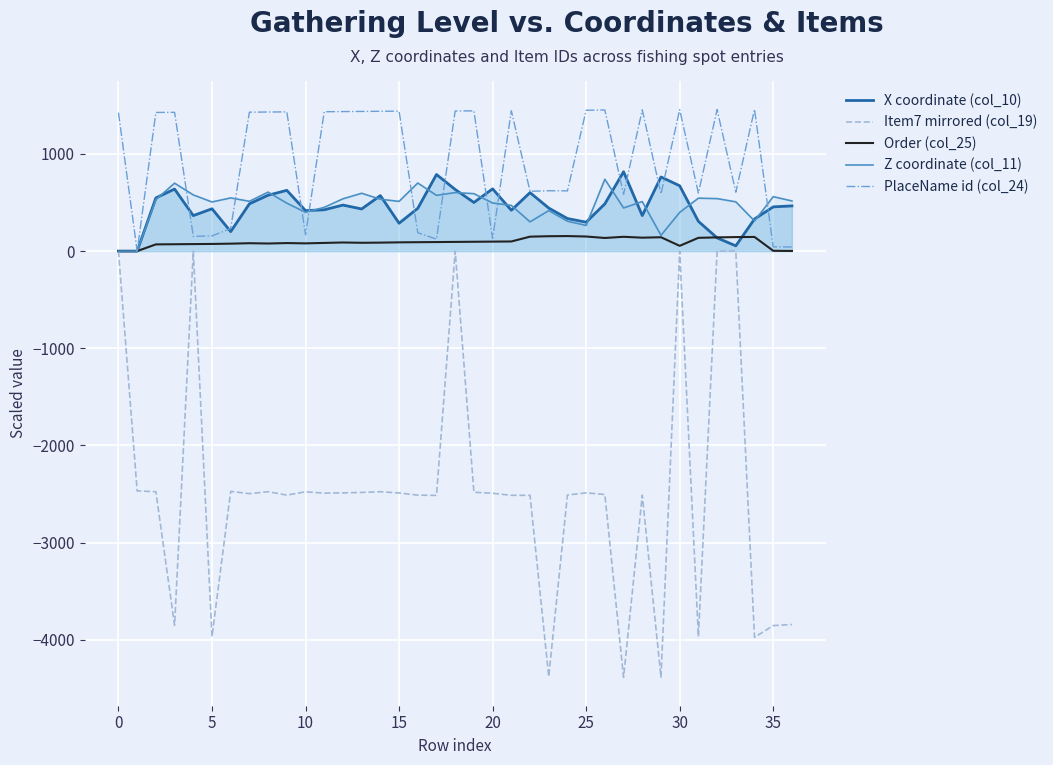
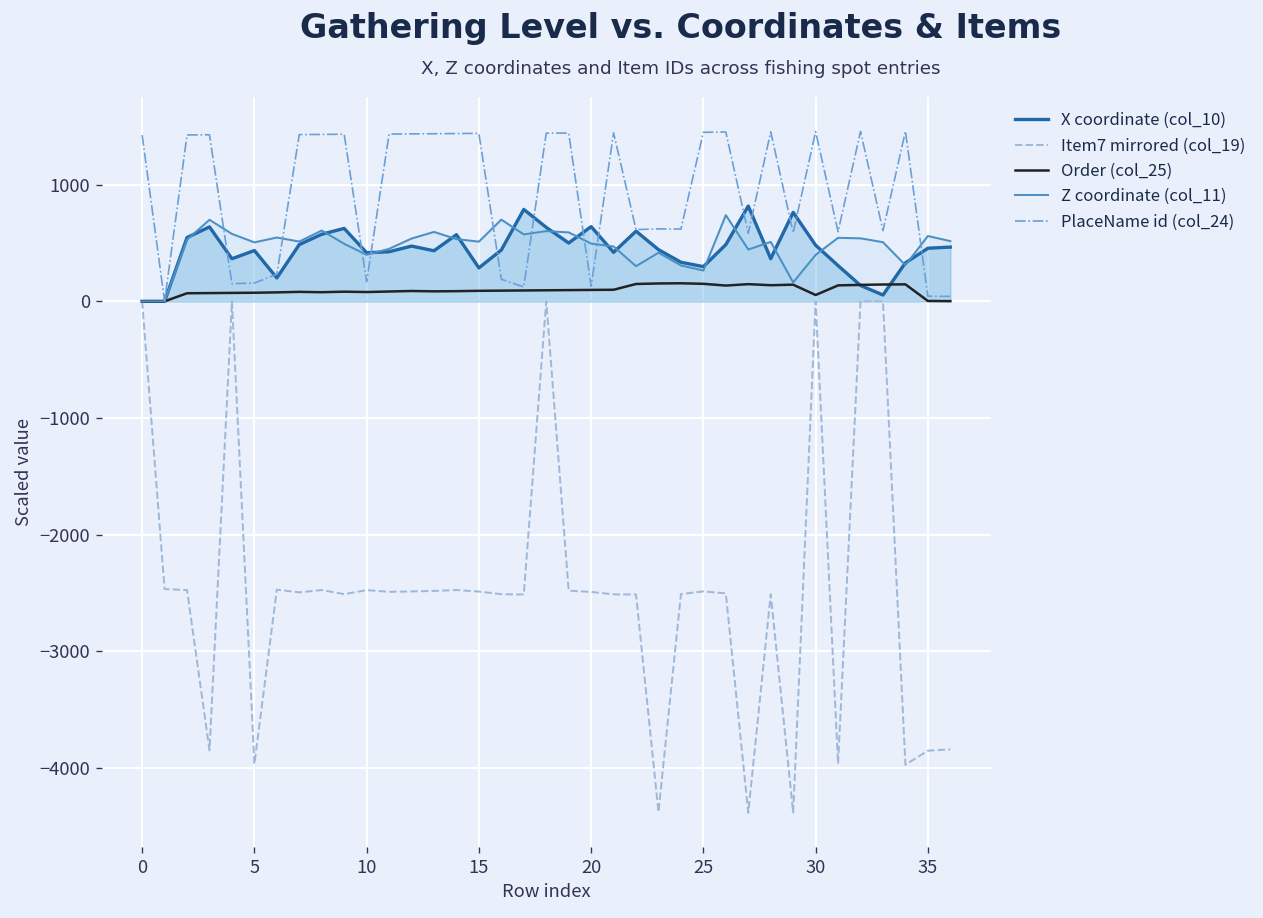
  {
    "X coordinate (col_10)": {
      "5": 400,
      "15": 300,
      "20": 600,
      "25": 300,
-     "30": 700,
+     "30": 500,
      "35": 500
    },
    "Order (col_25)": {
      "5": 100,
      "10": 100,
      "15": 100,
      "20": 100,
      "25": 200,
      "30": 100,
      "35": 0
    }
  }
